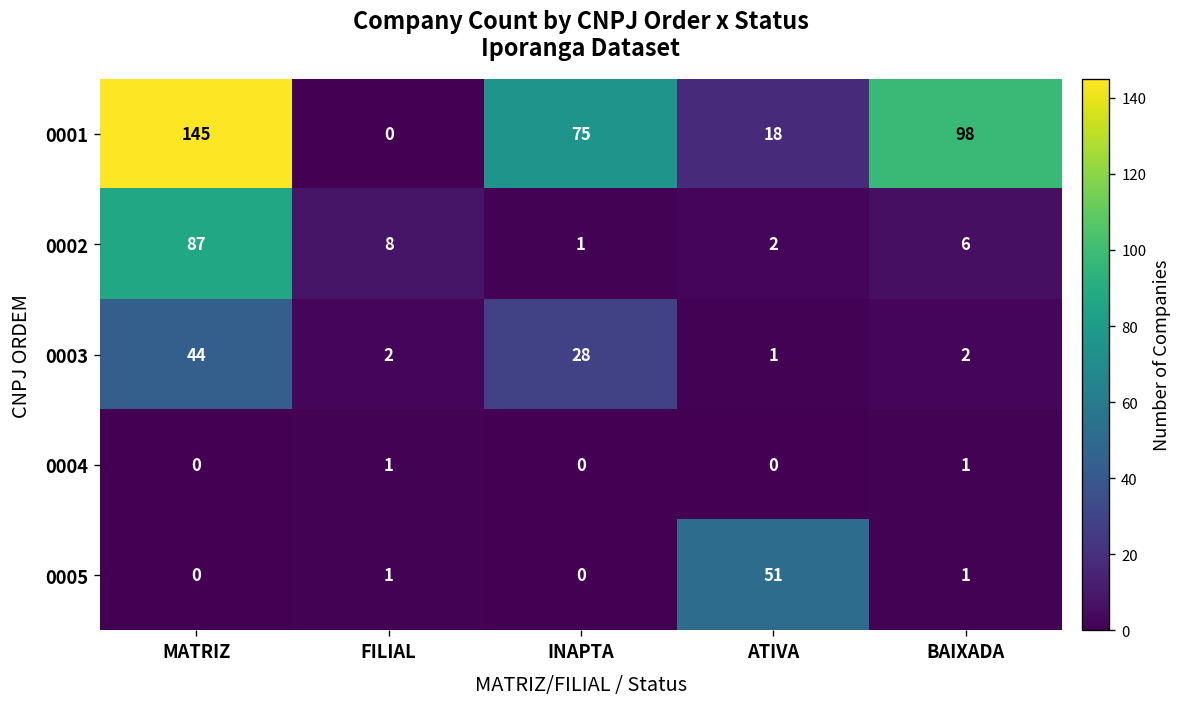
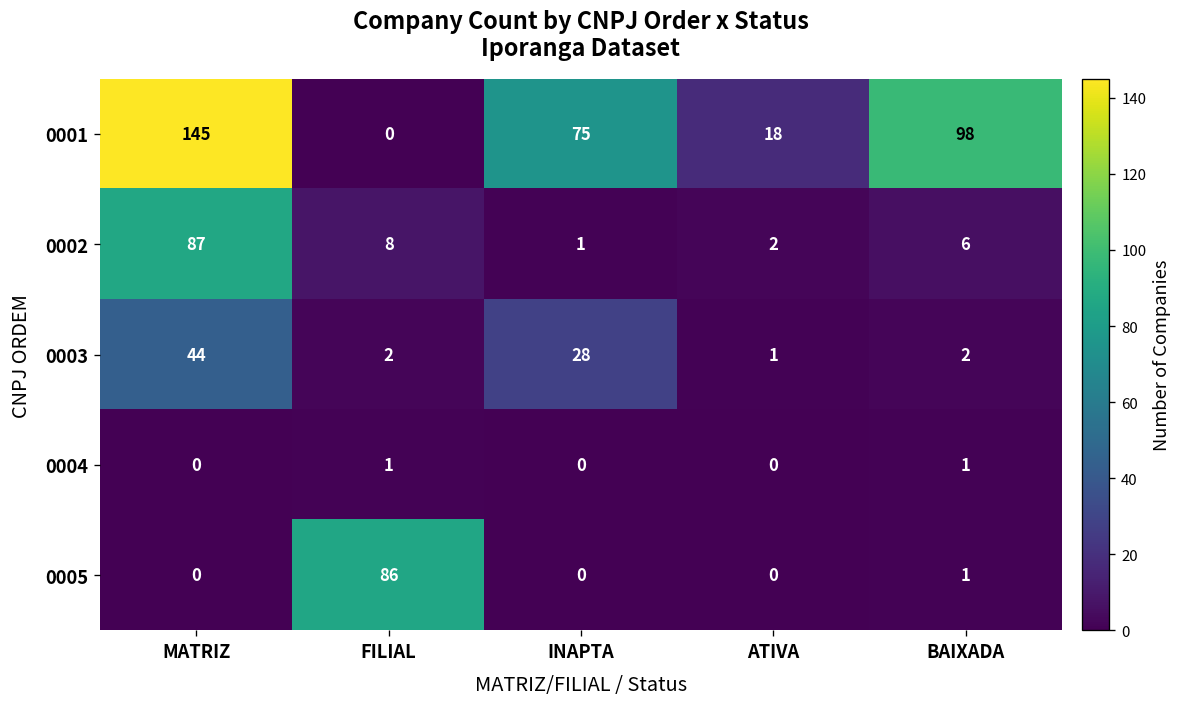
  {
    "0001": {
      "MATRIZ": 145,
      "FILIAL": 0,
      "INAPTA": 75,
      "ATIVA": 18,
      "BAIXADA": 98
    },
    "0002": {
      "MATRIZ": 87,
      "FILIAL": 8,
      "INAPTA": 1,
      "ATIVA": 2,
      "BAIXADA": 6
    },
    "0003": {
      "MATRIZ": 44,
      "FILIAL": 2,
      "INAPTA": 28,
      "ATIVA": 1,
      "BAIXADA": 2
    },
    "0004": {
      "MATRIZ": 0,
      "FILIAL": 1,
      "INAPTA": 0,
      "ATIVA": 0,
      "BAIXADA": 1
    },
    "0005": {
      "MATRIZ": 0,
-     "FILIAL": 1,
+     "FILIAL": 86,
      "INAPTA": 0,
-     "ATIVA": 51,
+     "ATIVA": 0,
      "BAIXADA": 1
    }
  }
